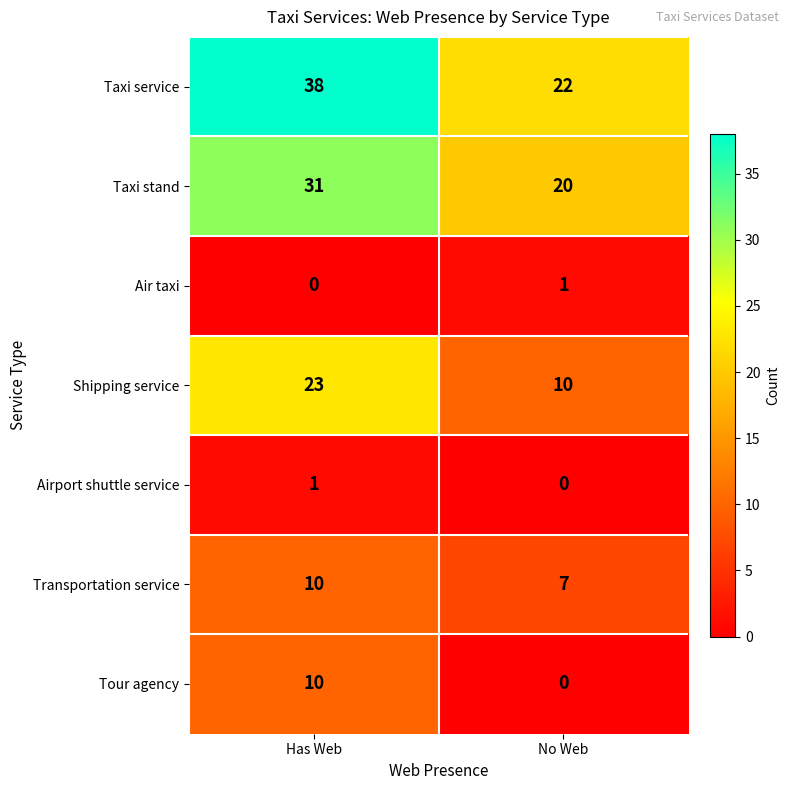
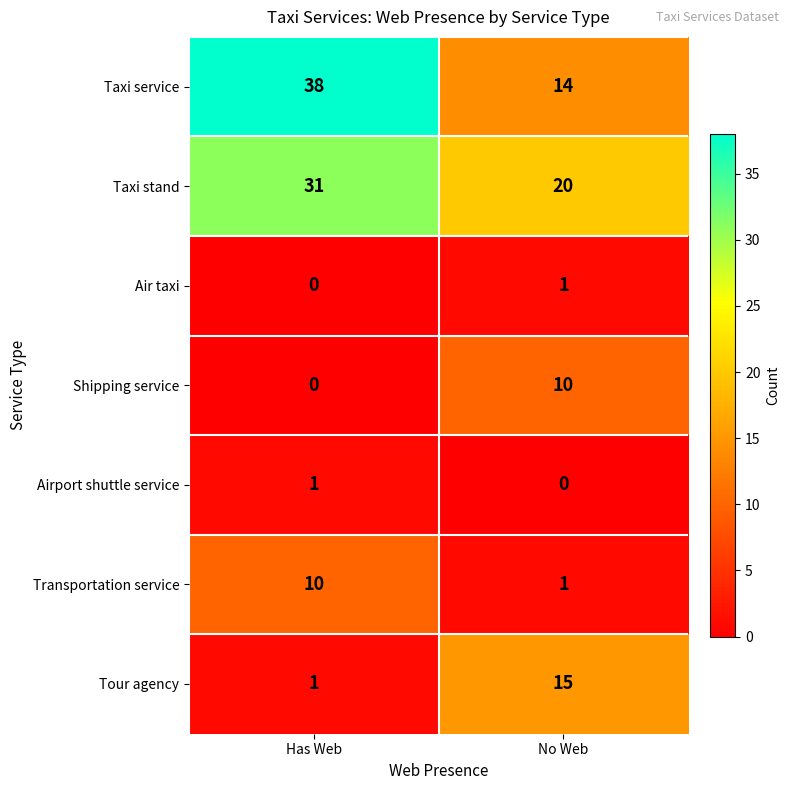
  {
    "Taxi service": {
      "Has Web": 38,
-     "No Web": 22
+     "No Web": 14
    },
    "Taxi stand": {
      "Has Web": 31,
      "No Web": 20
    },
    "Air taxi": {
      "Has Web": 0,
      "No Web": 1
    },
    "Shipping service": {
-     "Has Web": 23,
+     "Has Web": 0,
      "No Web": 10
    },
    "Airport shuttle service": {
      "Has Web": 1,
      "No Web": 0
    },
    "Transportation service": {
      "Has Web": 10,
-     "No Web": 7
+     "No Web": 1
    },
    "Tour agency": {
-     "Has Web": 10,
-     "No Web": 0
+     "Has Web": 1,
+     "No Web": 15
    }
  }
